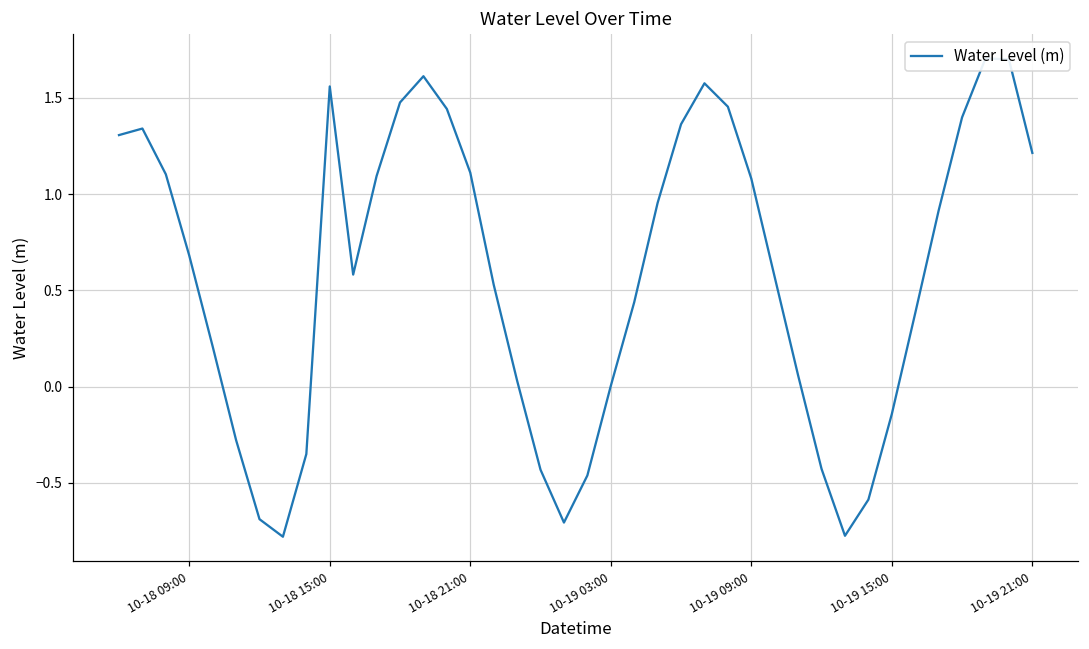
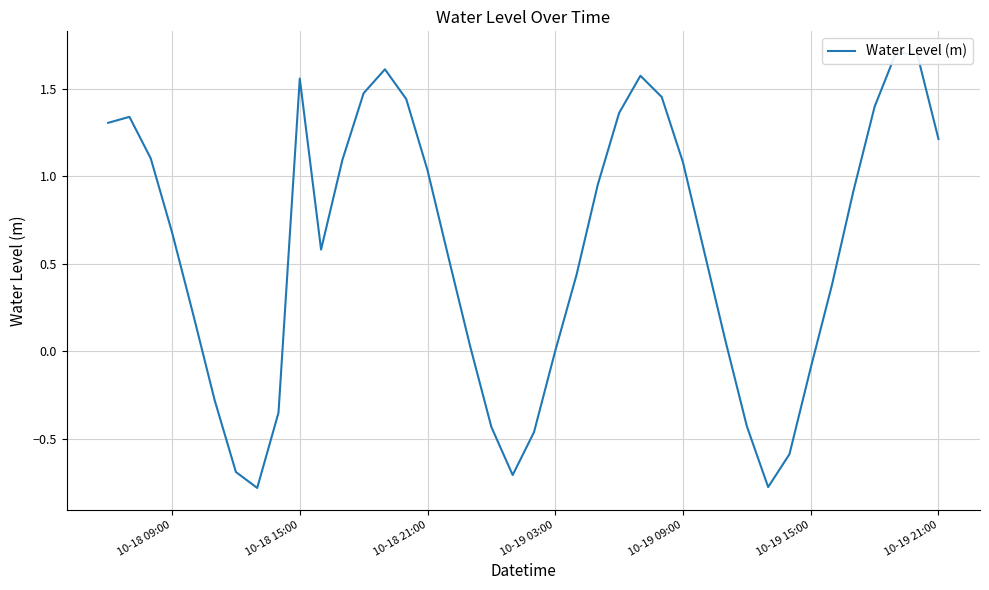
  {
    "10-18 09:00": 0.68,
    "10-18 15:00": 1.56,
-   "10-18 21:00": 1.11,
+   "10-18 21:00": 1.04,
    "10-19 03:00": 0.00,
    "10-19 09:00": 1.08,
-   "10-19 15:00": -0.14,
+   "10-19 15:00": -0.09,
    "10-19 21:00": 1.21
  }
